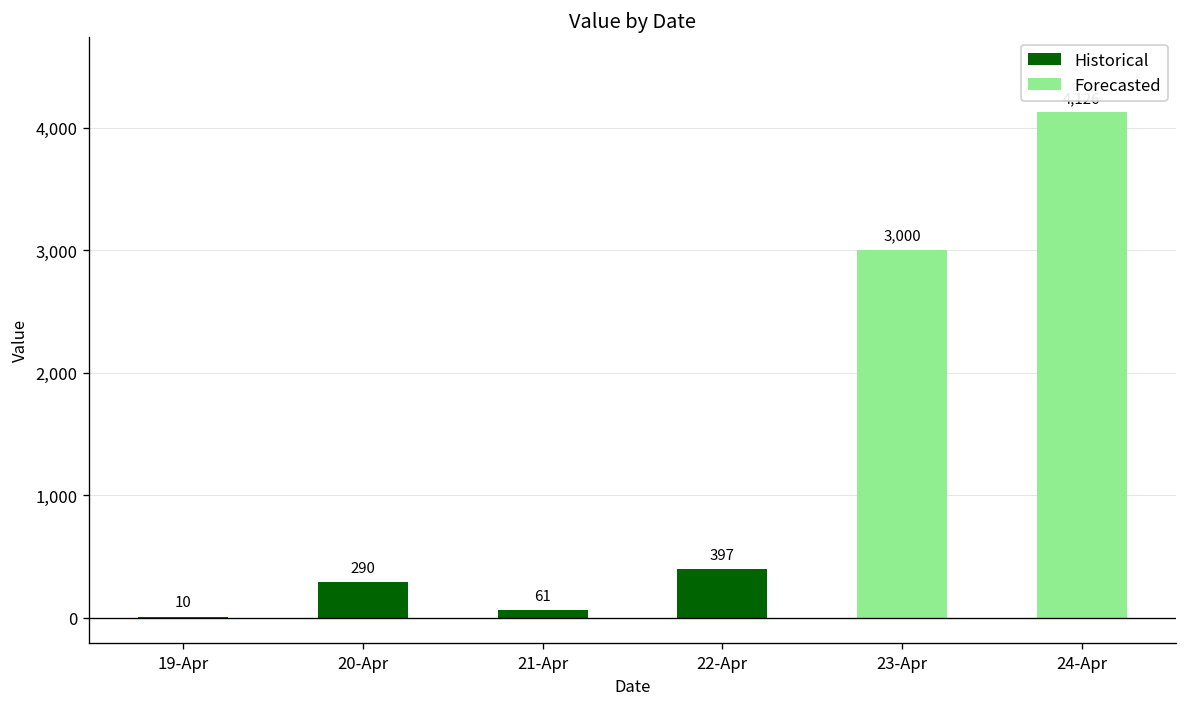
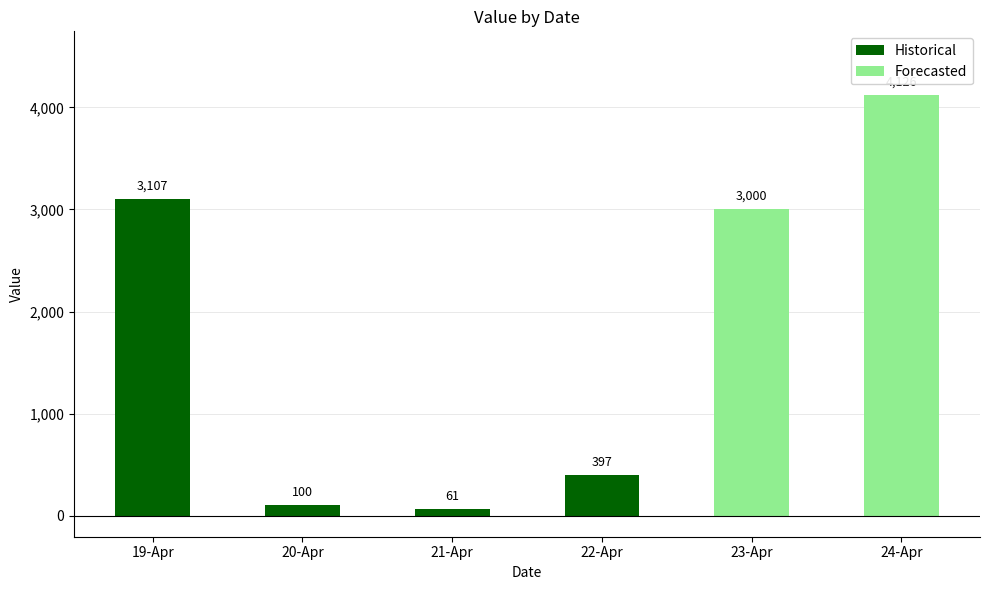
  {
-   "19-Apr": "10",
-   "20-Apr": "290",
+   "19-Apr": "3,107",
+   "20-Apr": "100",
    "21-Apr": "61",
    "22-Apr": "397",
    "23-Apr": "3,000"
  }
